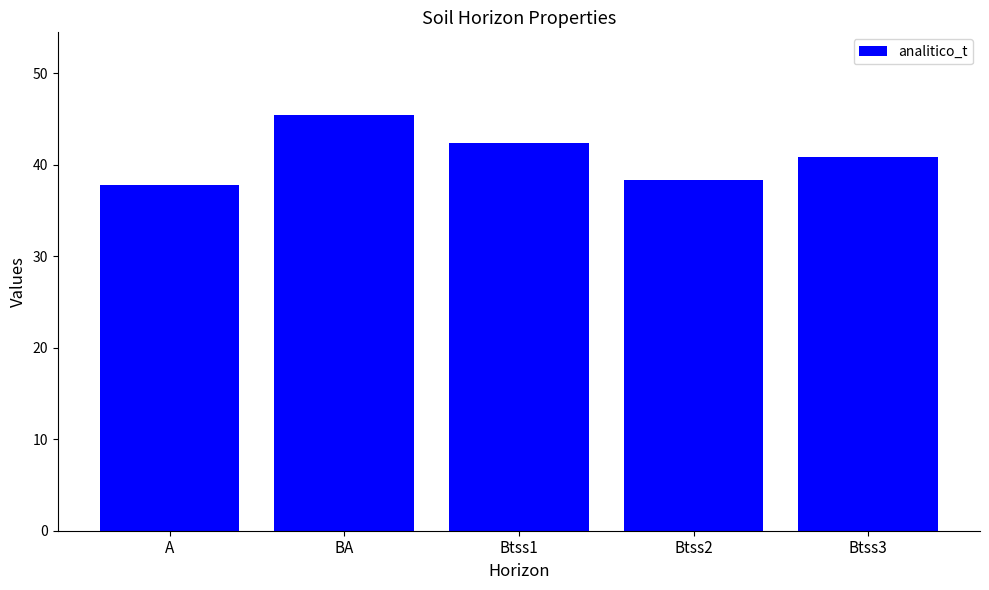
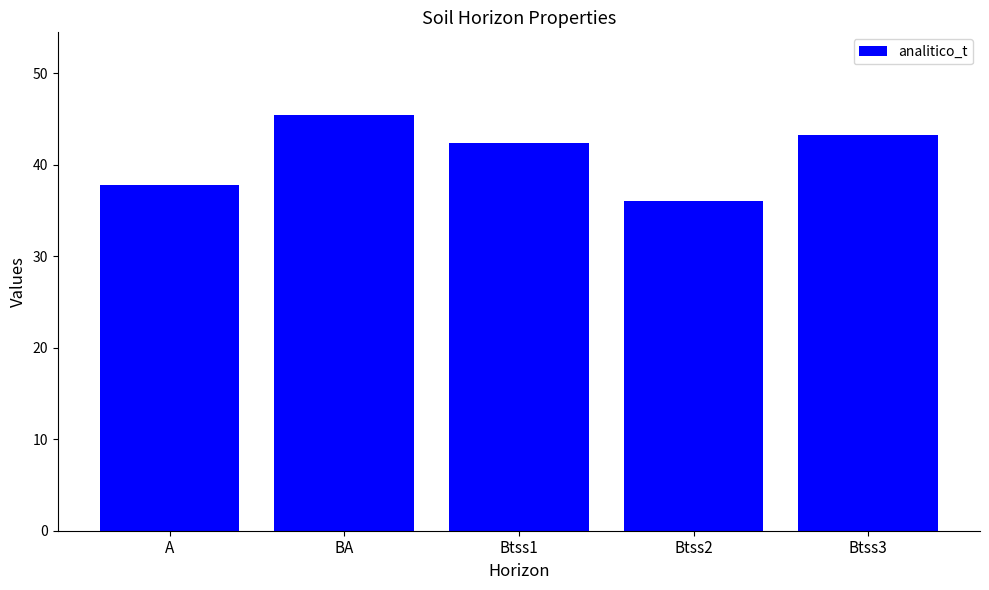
  {
    "A": 38,
    "BA": 45,
    "Btss1": 42,
-   "Btss2": 38,
-   "Btss3": 41
+   "Btss2": 36,
+   "Btss3": 43
  }
